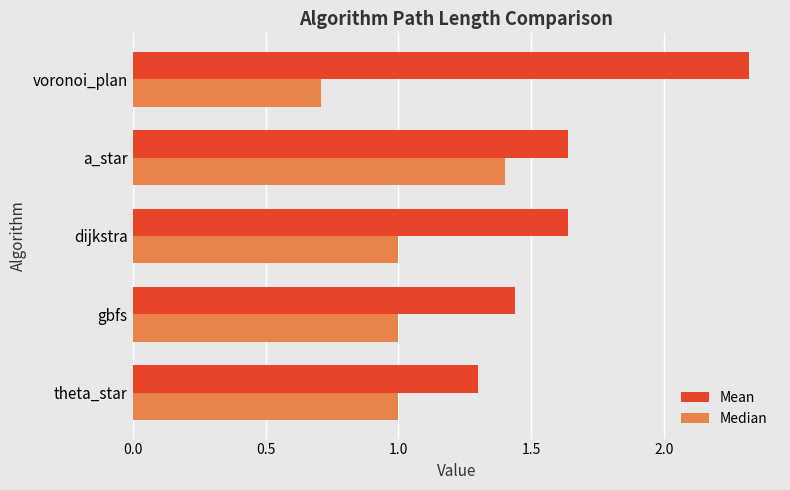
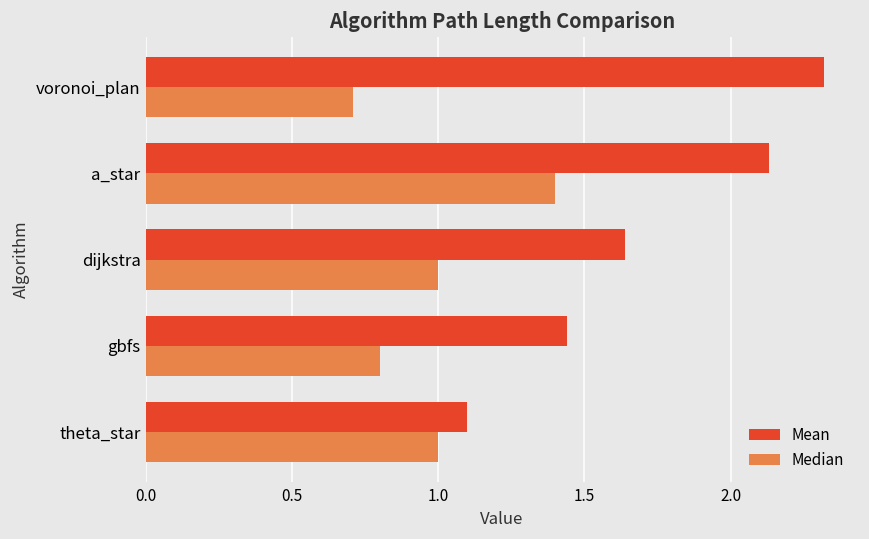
  {
    "Mean": {
      "voronoi_plan": 2.32,
-     "a_star": 1.64,
+     "a_star": 2.13,
      "dijkstra": 1.64,
      "gbfs": 1.44,
-     "theta_star": 1.3
+     "theta_star": 1.1
    },
    "Median": {
      "voronoi_plan": 0.71,
      "a_star": 1.4,
      "dijkstra": 1.0,
-     "gbfs": 1.0,
+     "gbfs": 0.8,
      "theta_star": 1.0
    }
  }
